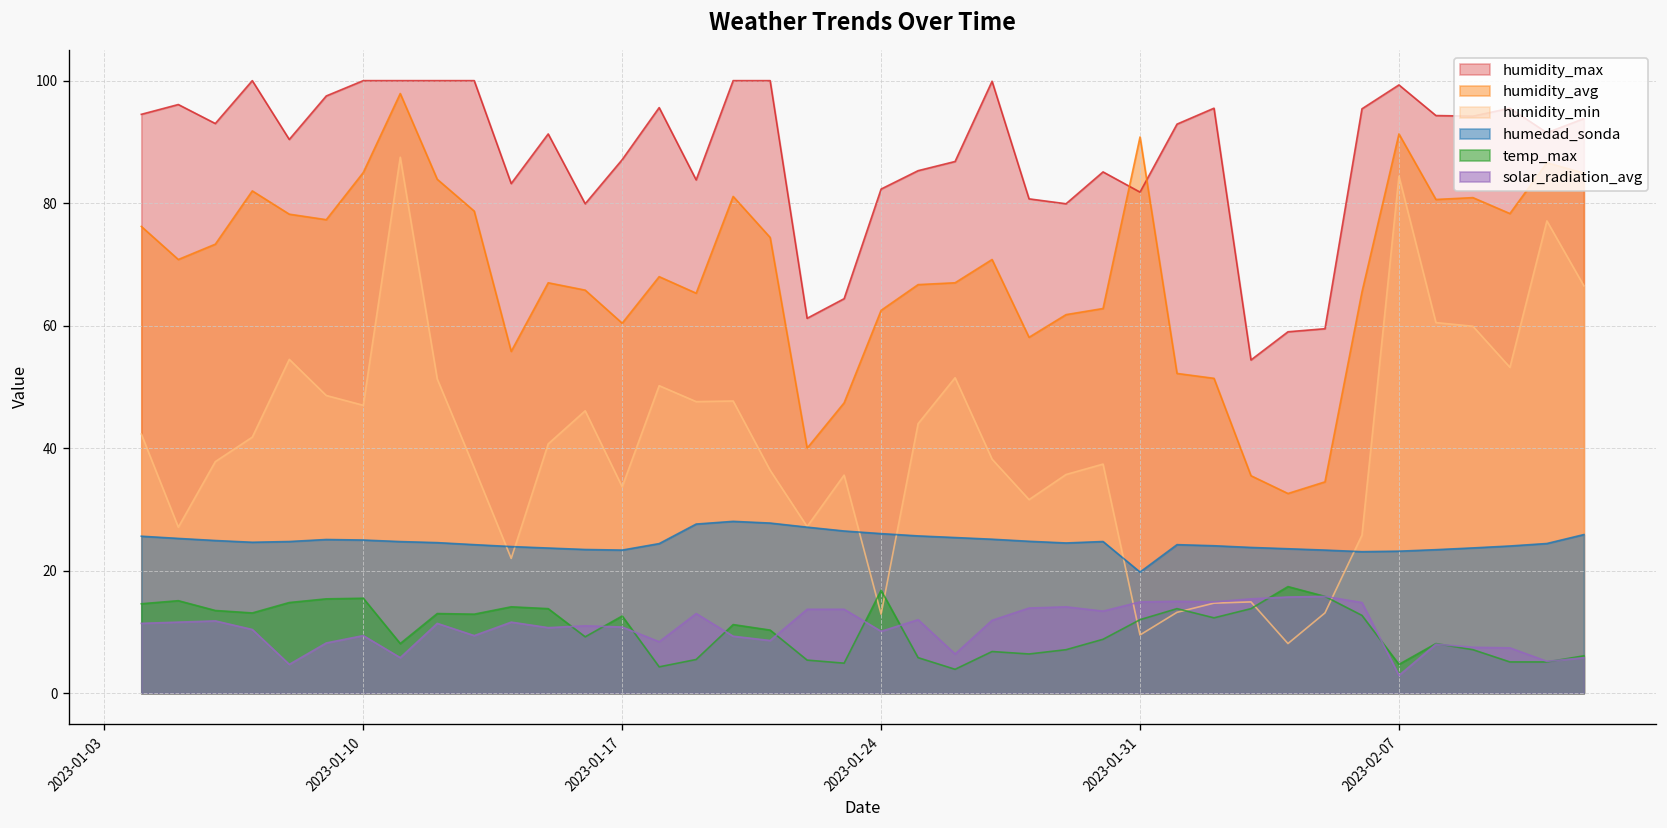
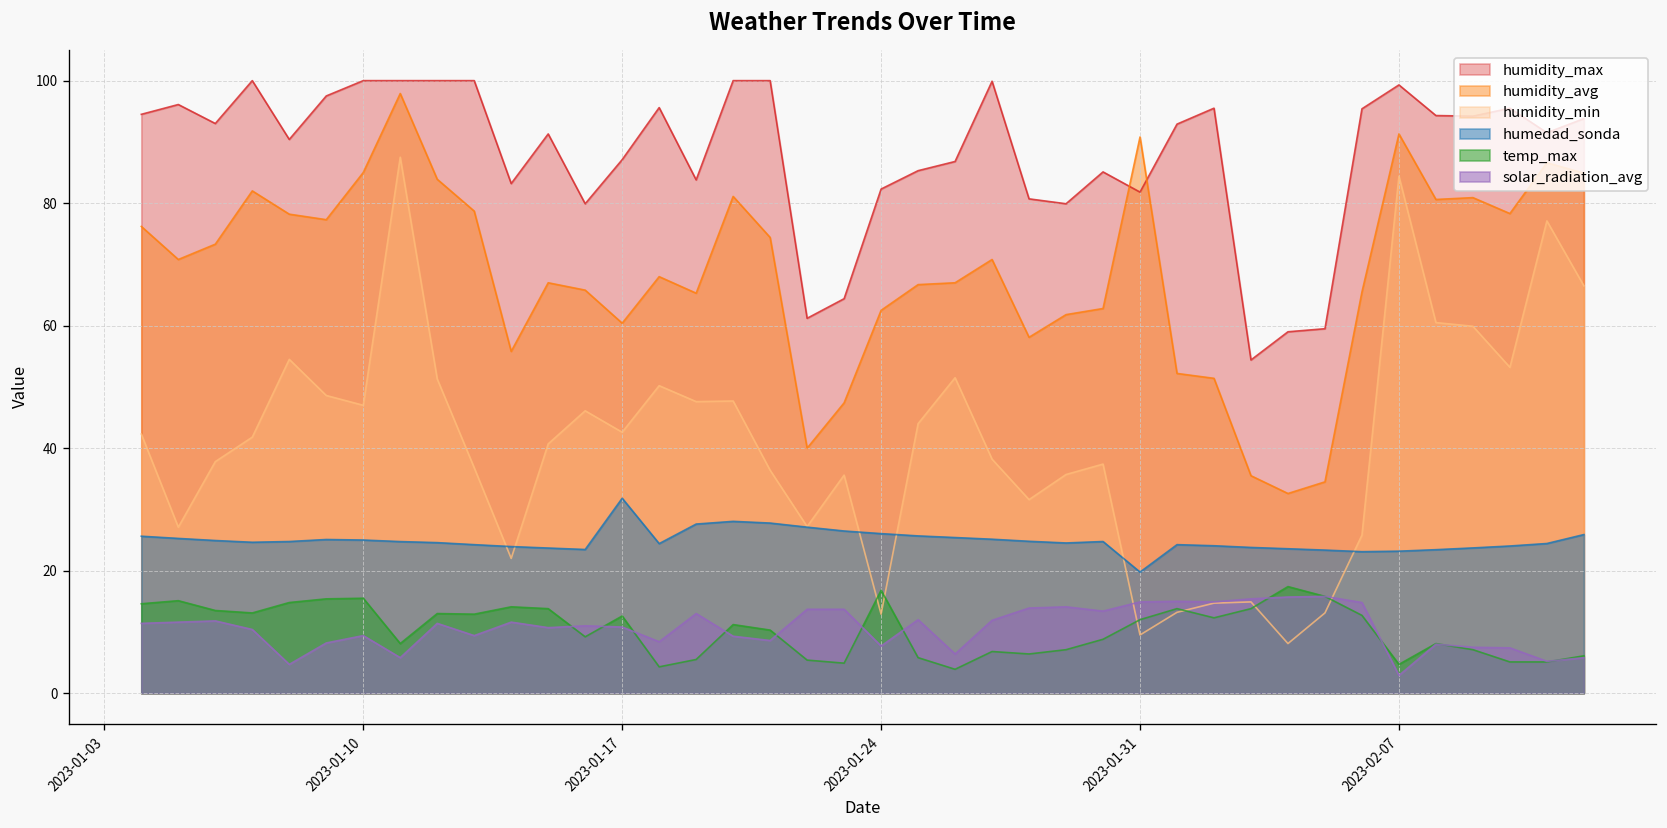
  {
    "humidity_max": {
      "2023-01-10": 100,
      "2023-01-17": 87,
      "2023-01-24": 82,
      "2023-01-31": 82,
      "2023-02-07": 99
    },
    "humidity_avg": {
      "2023-01-10": 85,
      "2023-01-17": 60,
      "2023-01-24": 63,
      "2023-01-31": 91,
      "2023-02-07": 91
    },
    "humidity_min": {
      "2023-01-10": 47,
-     "2023-01-17": 34,
+     "2023-01-17": 43,
      "2023-01-24": 13,
      "2023-01-31": 10,
      "2023-02-07": 84
    },
    "humedad_sonda": {
      "2023-01-10": 25,
-     "2023-01-17": 23,
+     "2023-01-17": 32,
      "2023-01-24": 26,
      "2023-01-31": 20,
      "2023-02-07": 23
    },
    "temp_max": {
      "2023-01-10": 16,
      "2023-01-17": 13,
      "2023-01-24": 17,
      "2023-01-31": 12,
      "2023-02-07": 5
    },
    "solar_radiation_avg": {
      "2023-01-10": 9,
      "2023-01-17": 11,
-     "2023-01-24": 10,
+     "2023-01-24": 8,
      "2023-01-31": 15,
      "2023-02-07": 3
    }
  }
